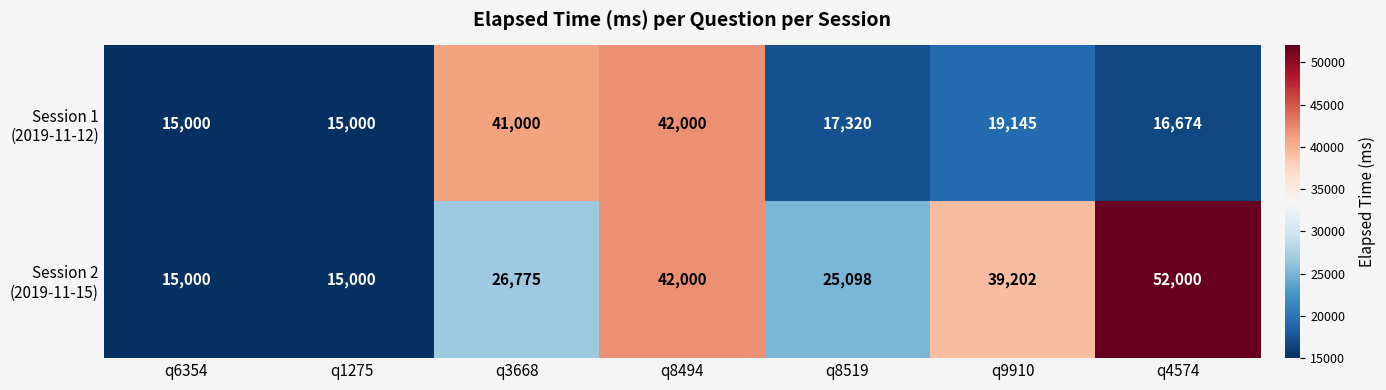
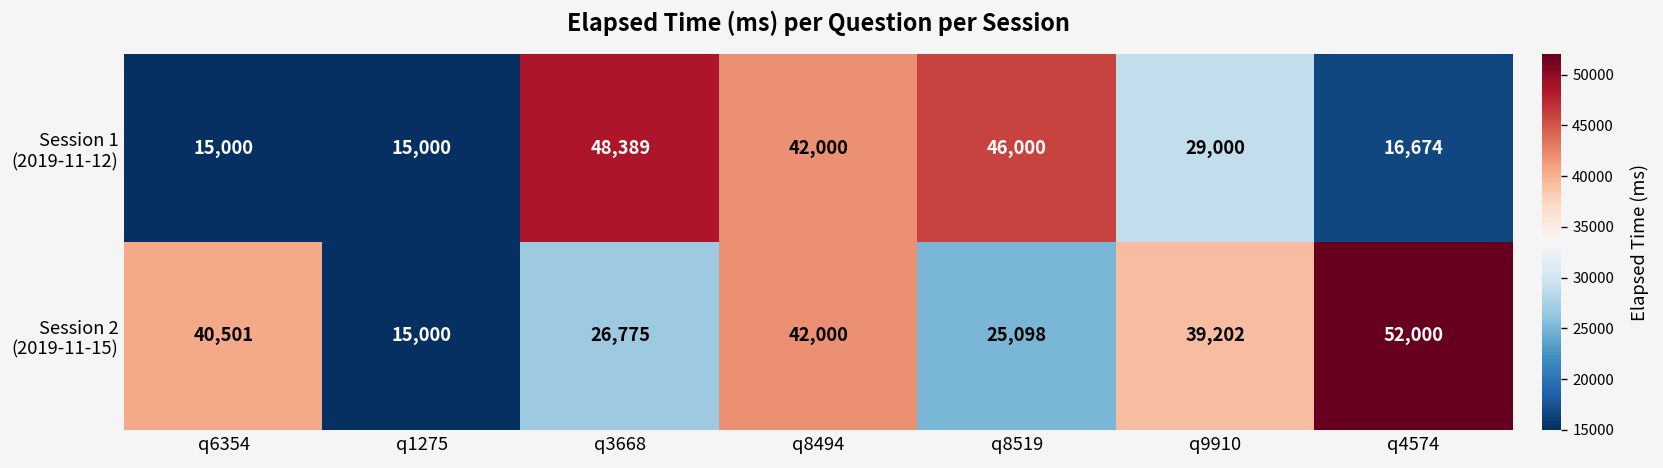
  {
    "Session 1 (2019-11-12)": {
      "q6354": "15,000",
      "q1275": "15,000",
-     "q3668": "41,000",
+     "q3668": "48,389",
      "q8494": "42,000",
-     "q8519": "17,320",
-     "q9910": "19,145",
+     "q8519": "46,000",
+     "q9910": "29,000",
      "q4574": "16,674"
    },
    "Session 2 (2019-11-15)": {
-     "q6354": "15,000",
+     "q6354": "40,501",
      "q1275": "15,000",
      "q3668": "26,775",
      "q8494": "42,000",
      "q8519": "25,098",
      "q9910": "39,202",
      "q4574": "52,000"
    }
  }
